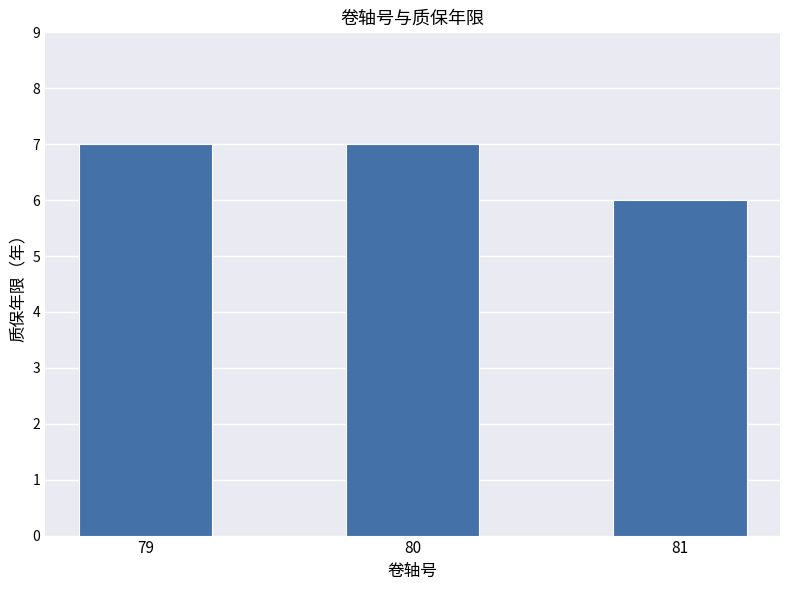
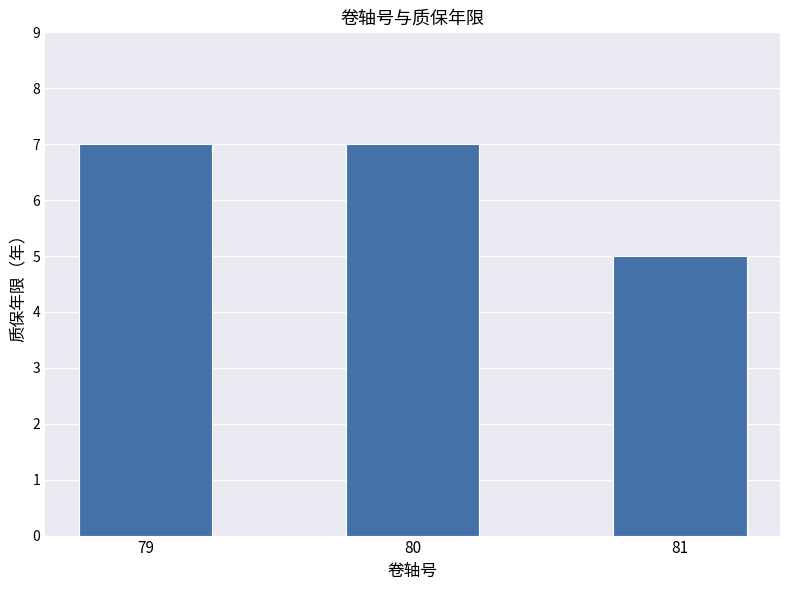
  {
    "79": 7,
    "80": 7,
-   "81": 6
+   "81": 5
  }
